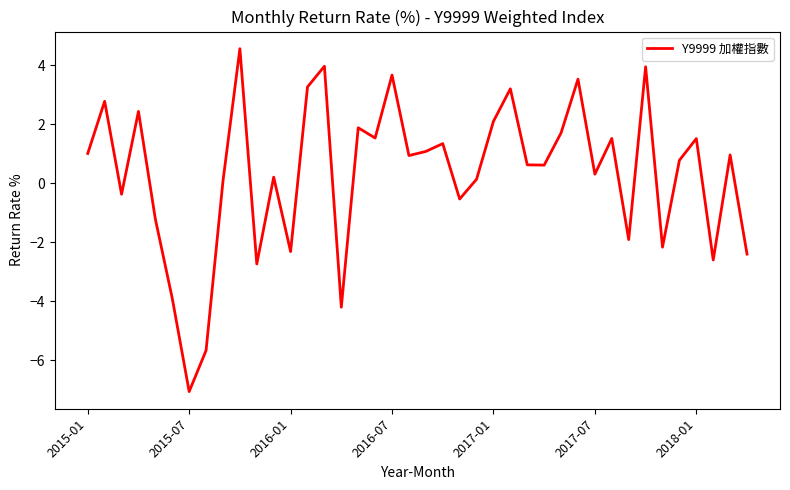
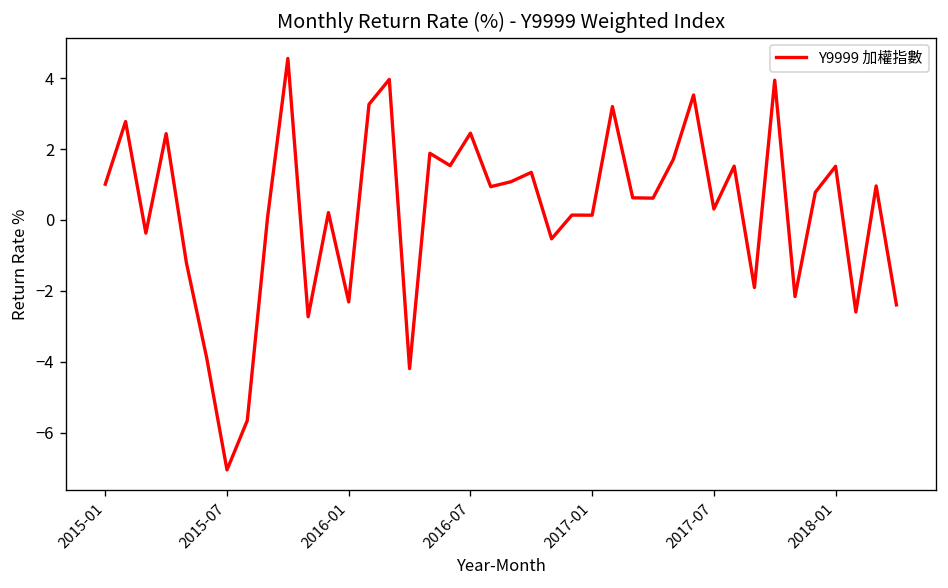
  {
    "2015-01": 1.0,
    "2015-07": -7.1,
    "2016-01": -2.3,
-   "2016-07": 3.7,
-   "2017-01": 2.1,
+   "2016-07": 2.5,
+   "2017-01": 0.1,
    "2017-07": 0.3,
    "2018-01": 1.5
  }
